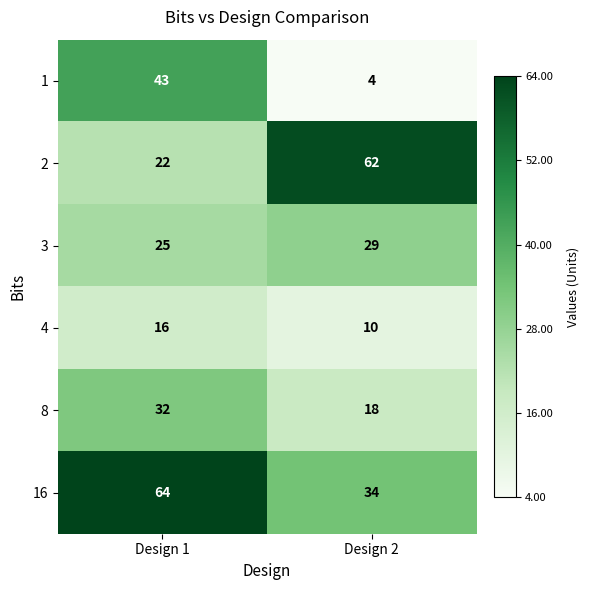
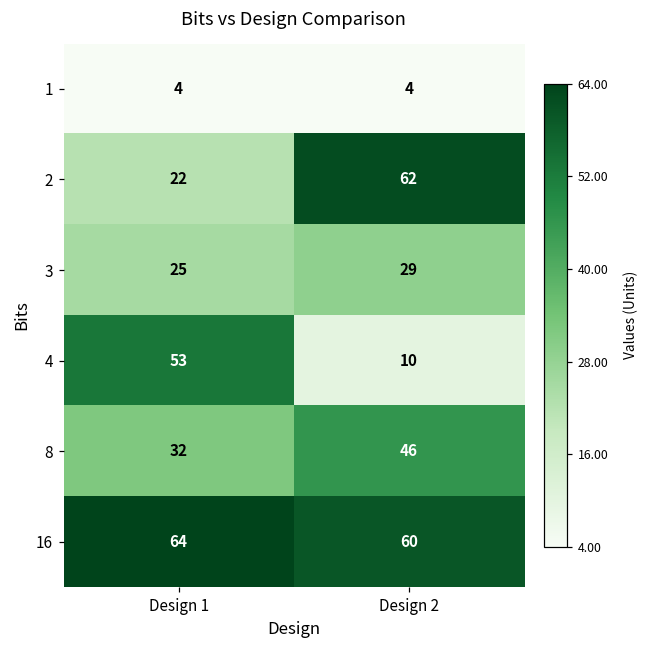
  {
    "1": {
-     "Design 1": 43,
+     "Design 1": 4,
      "Design 2": 4
    },
    "2": {
      "Design 1": 22,
      "Design 2": 62
    },
    "3": {
      "Design 1": 25,
      "Design 2": 29
    },
    "4": {
-     "Design 1": 16,
+     "Design 1": 53,
      "Design 2": 10
    },
    "8": {
      "Design 1": 32,
-     "Design 2": 18
+     "Design 2": 46
    },
    "16": {
      "Design 1": 64,
-     "Design 2": 34
+     "Design 2": 60
    }
  }
